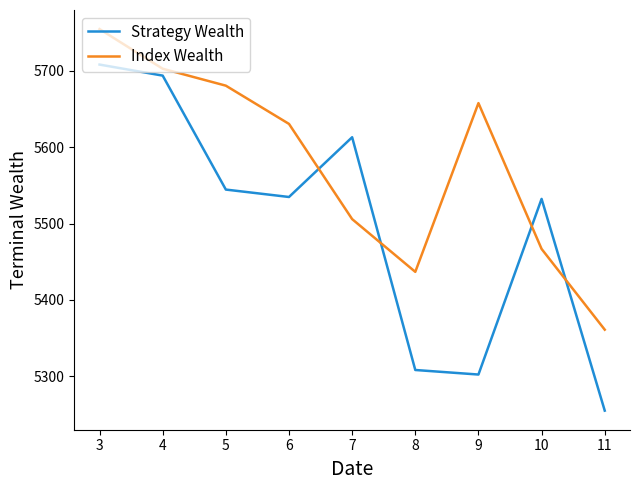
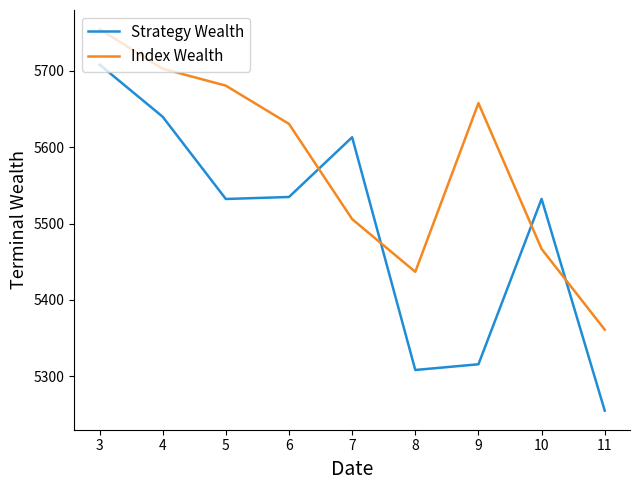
  {
    "Strategy Wealth": {
-     "4": 5690,
-     "5": 5540,
+     "4": 5640,
+     "5": 5530,
      "6": 5530,
      "7": 5610,
      "8": 5310,
-     "9": 5300,
+     "9": 5320,
      "10": 5530,
      "11": 5250
    },
    "Index Wealth": {
      "5": 5680,
      "6": 5630,
      "7": 5510,
      "8": 5440,
      "9": 5660,
      "10": 5470,
      "11": 5360
    }
  }
